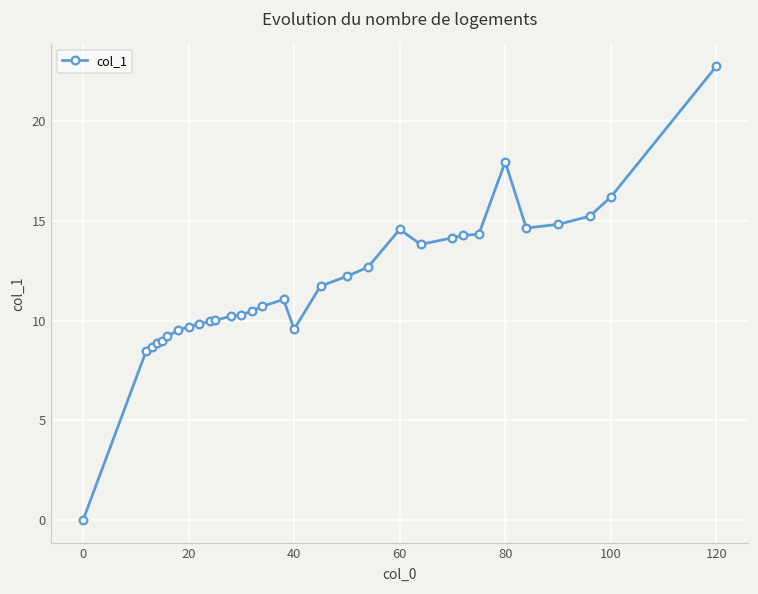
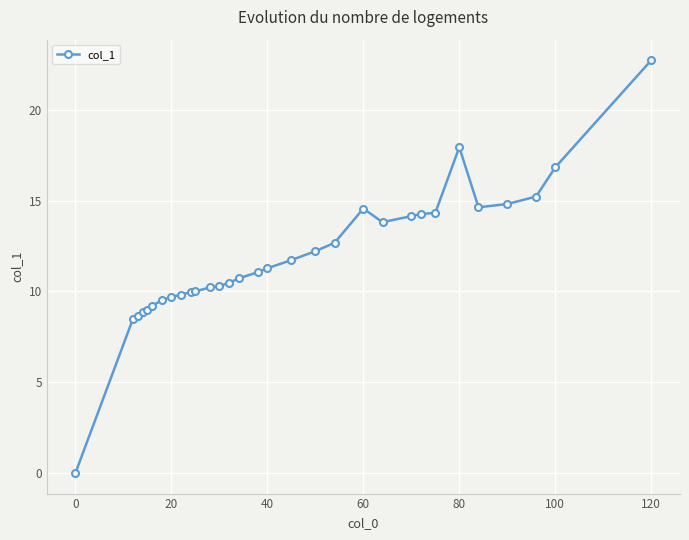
  {
    "0": 0.0,
    "20": 9.7,
-   "40": 9.6,
+   "40": 11.3,
    "60": 14.6,
    "80": 18.0,
-   "100": 16.2,
+   "100": 16.8,
    "120": 22.7
  }
